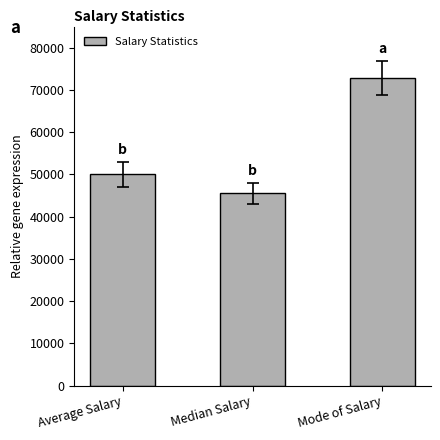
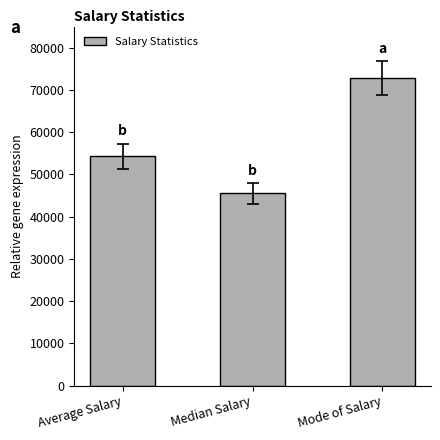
  {
    "Salary Statistics": {
-     "Average Salary": 50000,
+     "Average Salary": 54000,
      "Median Salary": 46000,
      "Mode of Salary": 73000
    }
  }
